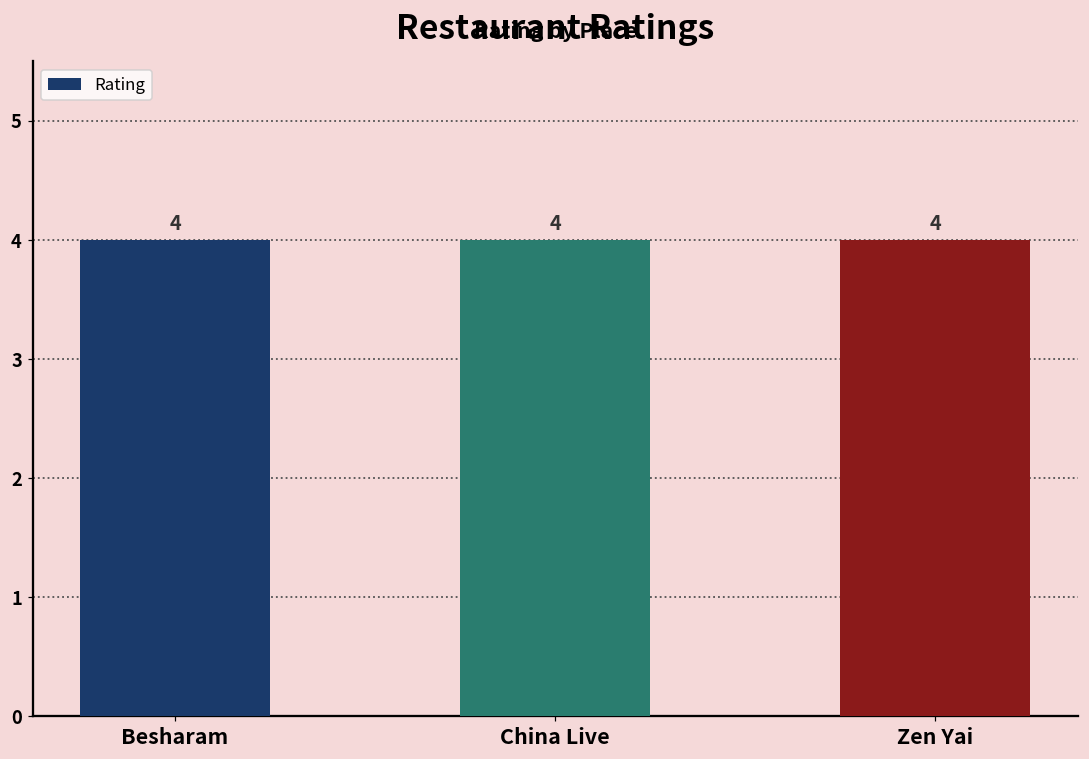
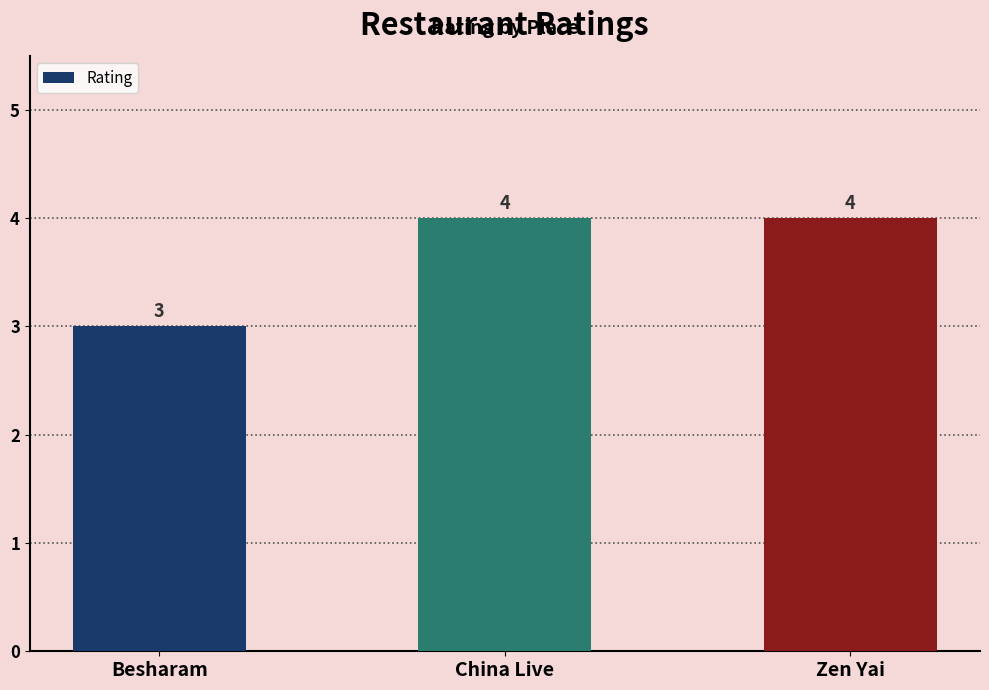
  {
-   "Besharam": 4,
+   "Besharam": 3,
    "China Live": 4,
    "Zen Yai": 4
  }
